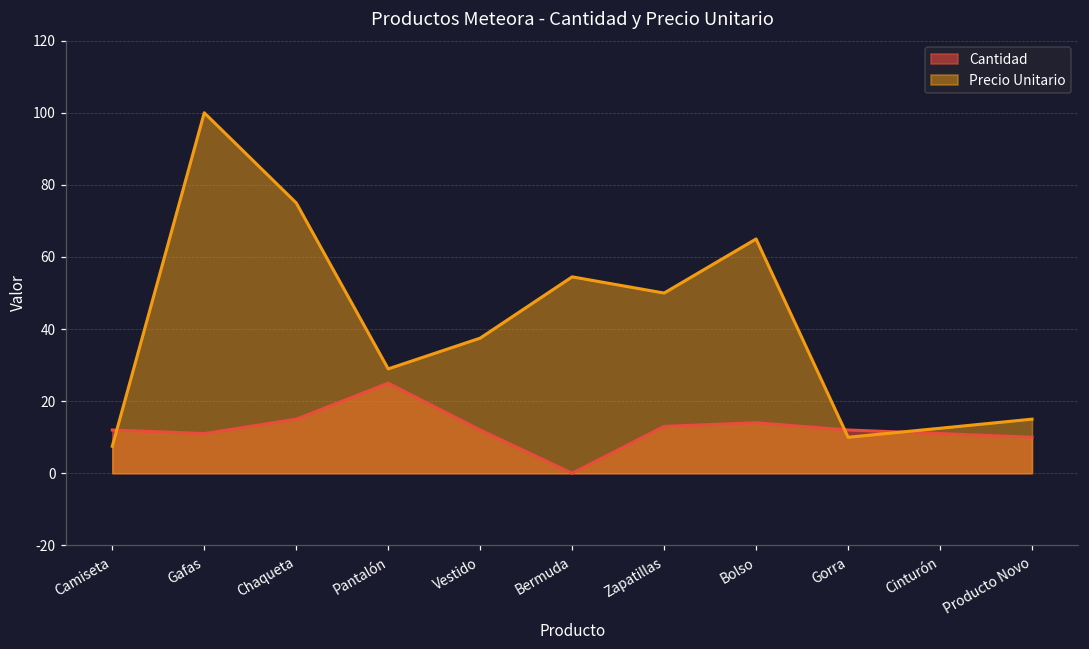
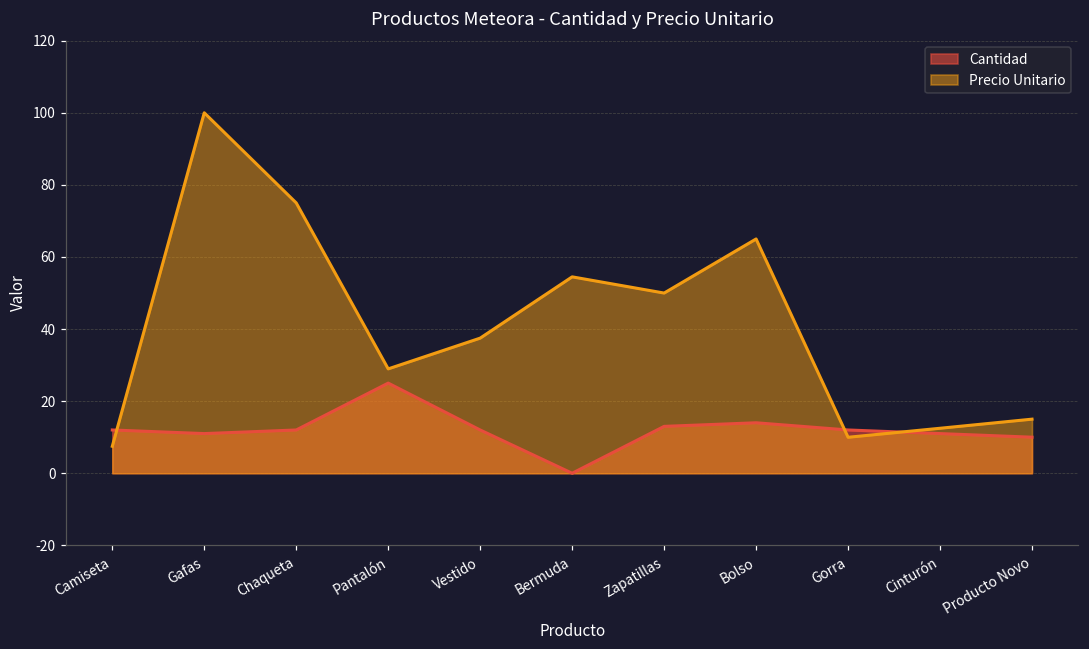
  {
    "Cantidad": {
      "Camiseta": 12,
      "Gafas": 11,
-     "Chaqueta": 15,
+     "Chaqueta": 12,
      "Pantalón": 25,
      "Vestido": 12,
      "Bermuda": 0,
      "Zapatillas": 13,
      "Bolso": 14,
      "Gorra": 12,
      "Cinturón": 11,
      "Producto Novo": 10
    },
    "Precio Unitario": {
      "Camiseta": 7,
      "Gafas": 100,
      "Chaqueta": 75,
      "Pantalón": 29,
      "Vestido": 37,
      "Bermuda": 54,
      "Zapatillas": 50,
      "Bolso": 65,
      "Gorra": 10,
      "Cinturón": 12,
      "Producto Novo": 15
    }
  }
